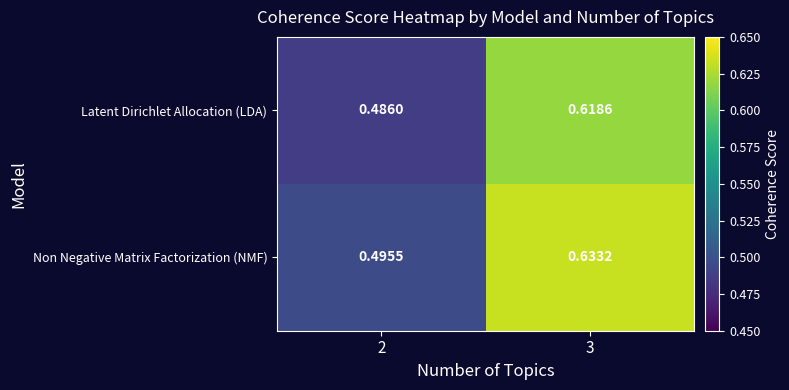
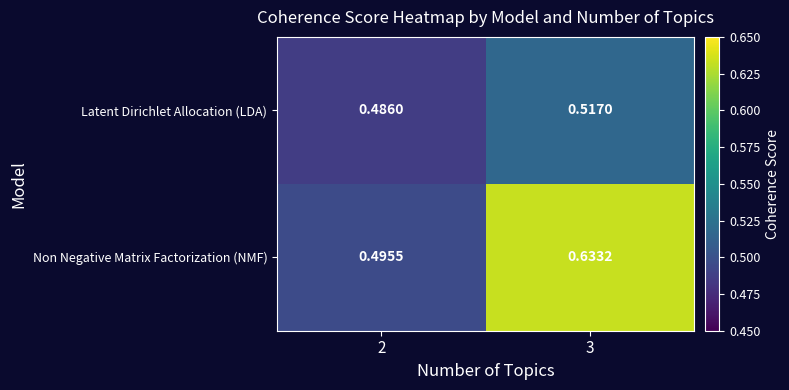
  {
    "Latent Dirichlet Allocation (LDA)": {
      "2": 0.4860,
-     "3": 0.6186
+     "3": 0.5170
    },
    "Non Negative Matrix Factorization (NMF)": {
      "2": 0.4955,
      "3": 0.6332
    }
  }
